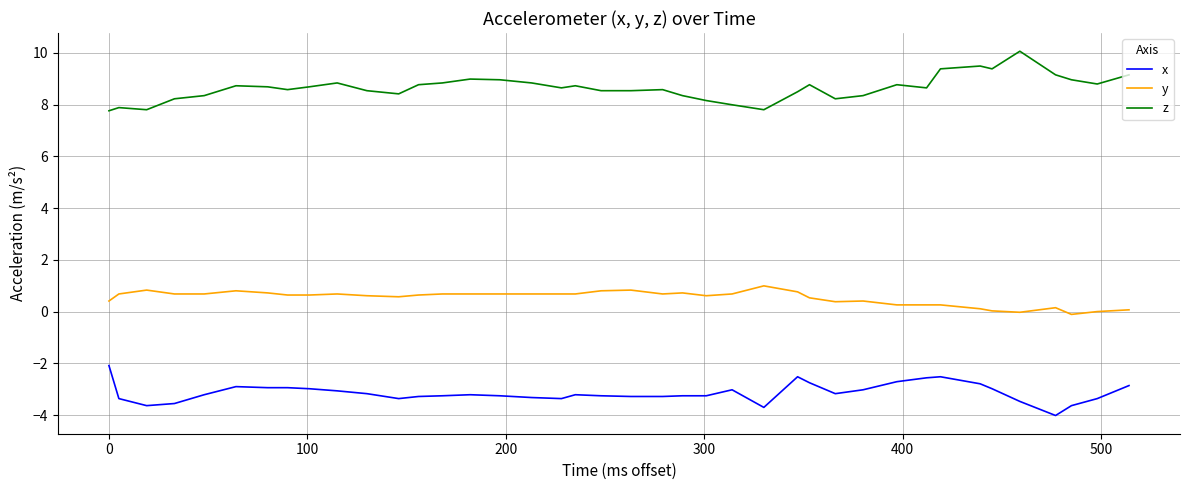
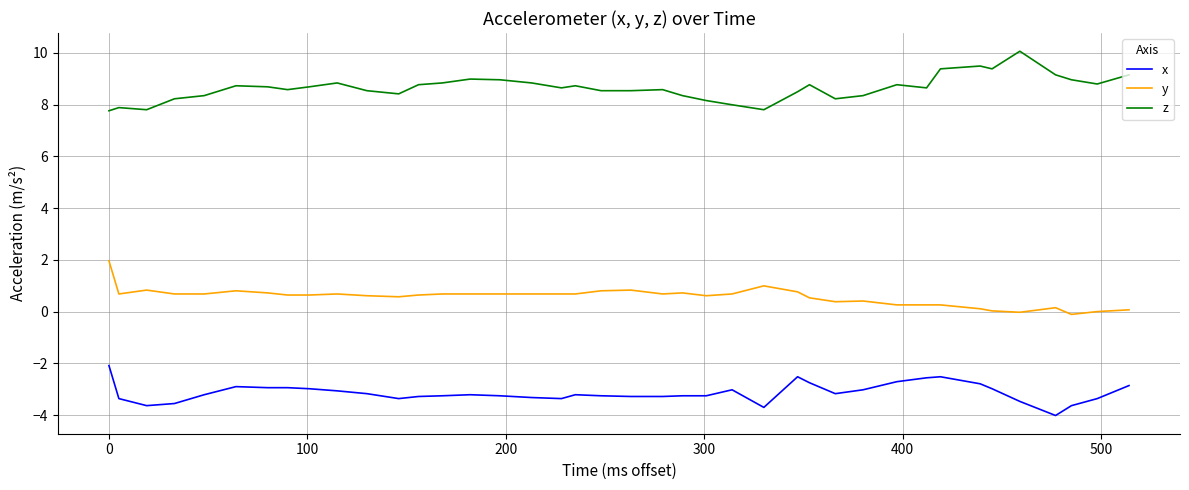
  {
    "x": {
      "0": -2.1
    },
    "y": {
-     "0": 0.4
+     "0": 2.0
    },
    "z": {
      "0": 7.8
    }
  }
